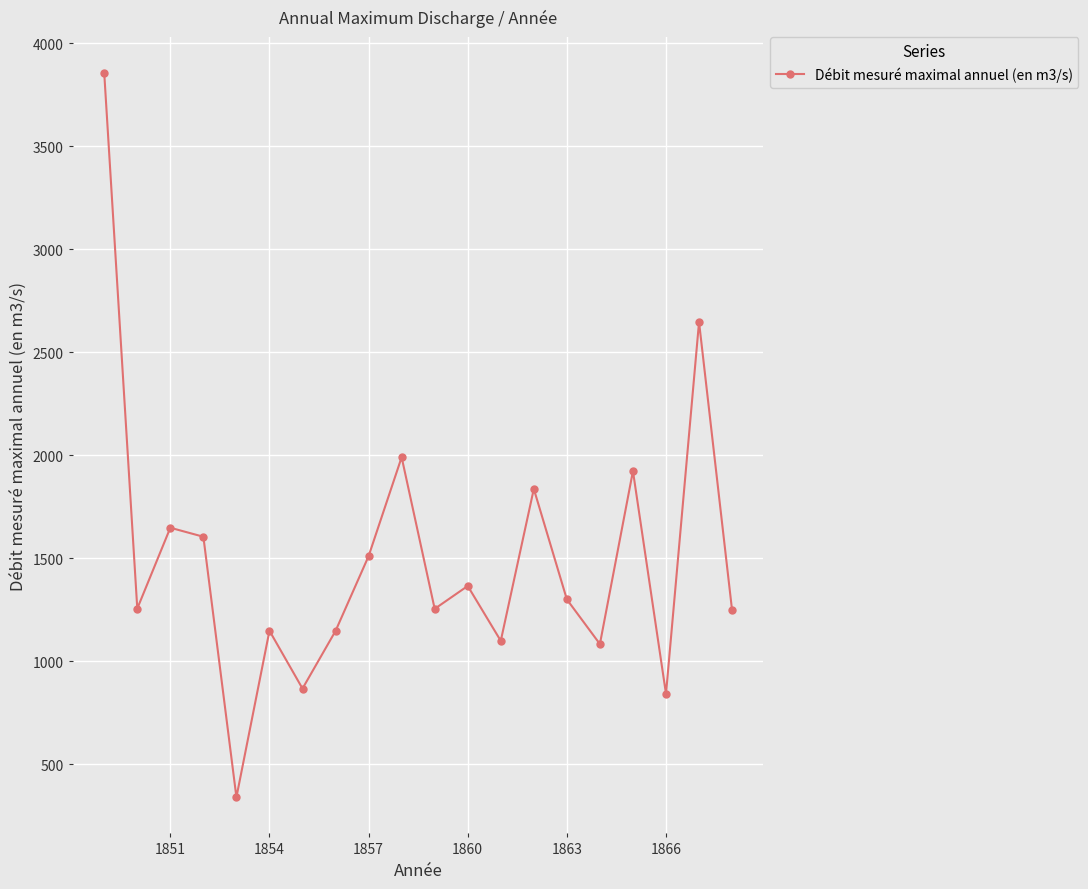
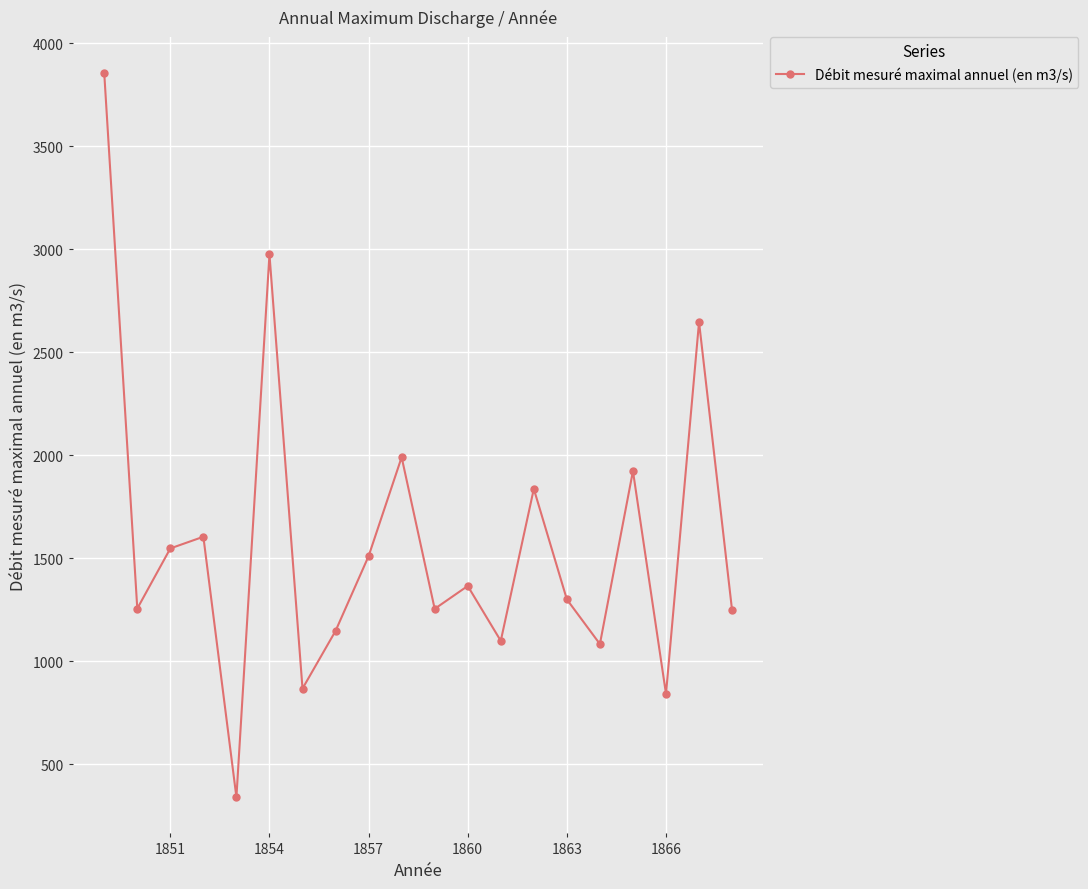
  {
-   "1851": 1650,
-   "1854": 1150,
+   "1851": 1550,
+   "1854": 2970,
    "1857": 1510,
    "1860": 1370,
    "1863": 1300,
    "1866": 840
  }
